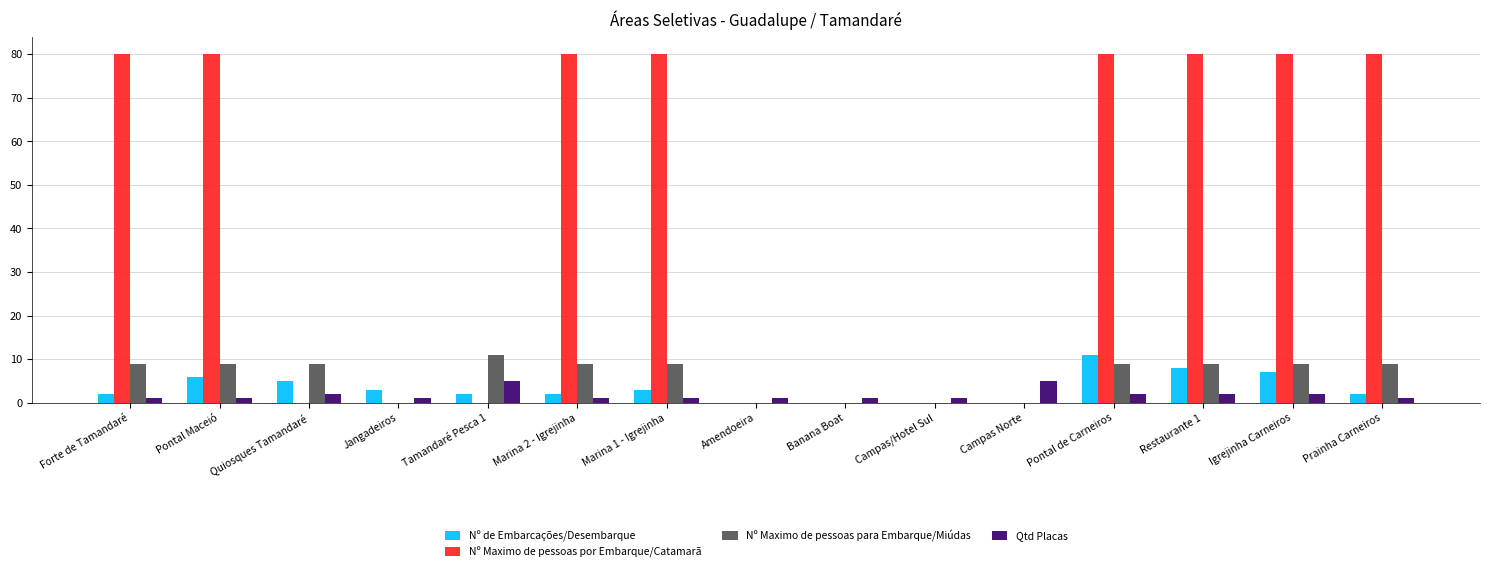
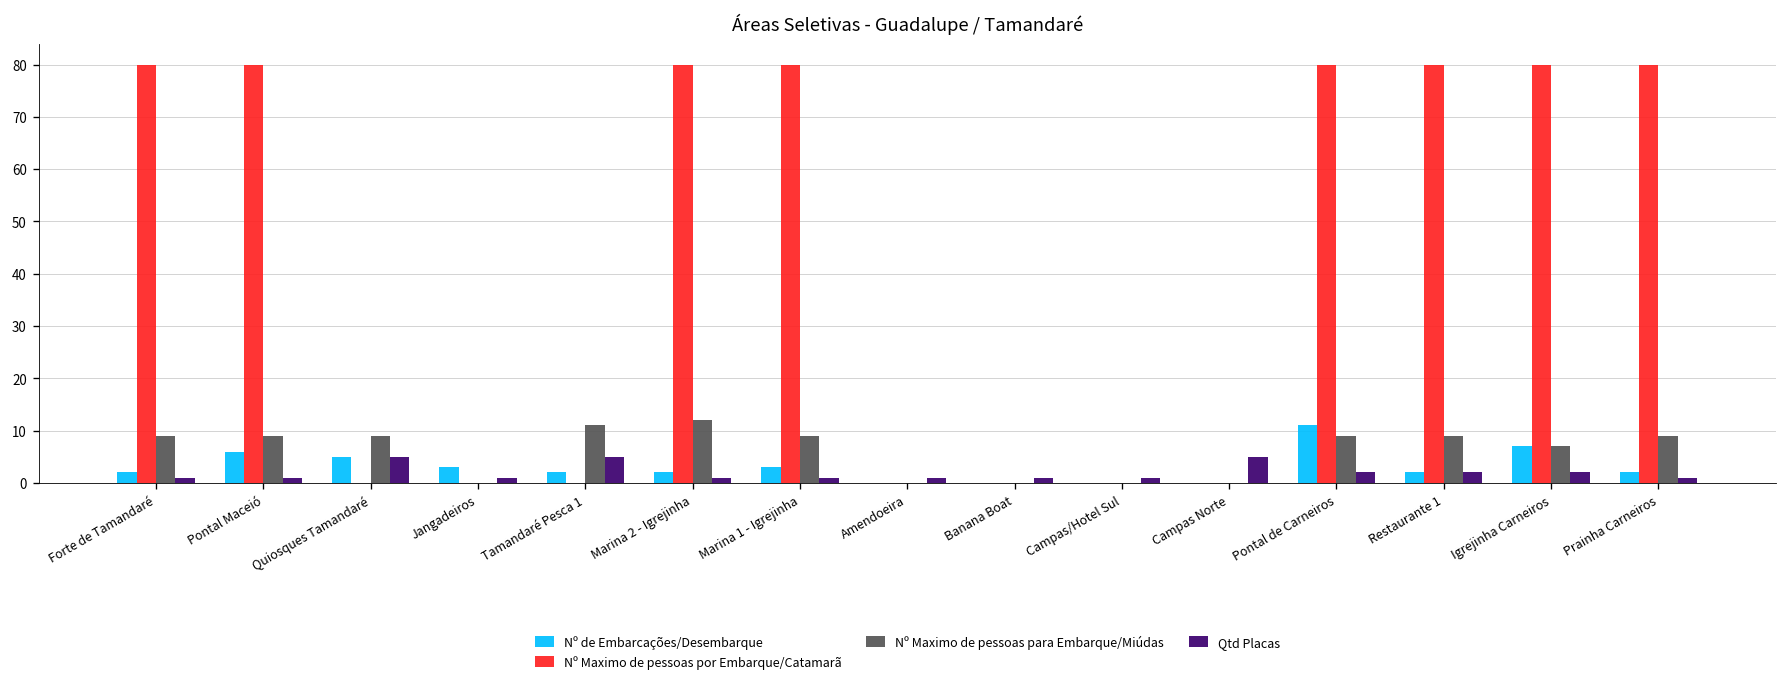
  {
    "Nº de Embarcações/Desembarque": {
      "Forte de Tamandaré": 2,
      "Pontal Maceió": 6,
      "Quiosques Tamandaré": 5,
      "Jangadeiros": 3,
      "Tamandaré Pesca 1": 2,
      "Marina 2 - Igrejinha": 2,
      "Marina 1 - Igrejinha": 3,
      "Amendoeira": 0,
      "Banana Boat": 0,
      "Campas/Hotel Sul": 0,
      "Campas Norte": 0,
      "Pontal de Carneiros": 11,
-     "Restaurante 1": 8,
+     "Restaurante 1": 2,
      "Igrejinha Carneiros": 7,
      "Prainha Carneiros": 2
    },
    "Nº Maximo de pessoas por Embarque/Catamarã": {
      "Forte de Tamandaré": 80,
      "Pontal Maceió": 80,
      "Quiosques Tamandaré": 0,
      "Jangadeiros": 0,
      "Tamandaré Pesca 1": 0,
      "Marina 2 - Igrejinha": 80,
      "Marina 1 - Igrejinha": 80,
      "Amendoeira": 0,
      "Banana Boat": 0,
      "Campas/Hotel Sul": 0,
      "Campas Norte": 0,
      "Pontal de Carneiros": 80,
      "Restaurante 1": 80,
      "Igrejinha Carneiros": 80,
      "Prainha Carneiros": 80
    },
    "Nº Maximo de pessoas para Embarque/Miúdas": {
      "Forte de Tamandaré": 9,
      "Pontal Maceió": 9,
      "Quiosques Tamandaré": 9,
      "Jangadeiros": 0,
      "Tamandaré Pesca 1": 11,
-     "Marina 2 - Igrejinha": 9,
+     "Marina 2 - Igrejinha": 12,
      "Marina 1 - Igrejinha": 9,
      "Amendoeira": 0,
      "Banana Boat": 0,
      "Campas/Hotel Sul": 0,
      "Campas Norte": 0,
      "Pontal de Carneiros": 9,
      "Restaurante 1": 9,
-     "Igrejinha Carneiros": 9,
+     "Igrejinha Carneiros": 7,
      "Prainha Carneiros": 9
    },
    "Qtd Placas": {
      "Forte de Tamandaré": 1,
      "Pontal Maceió": 1,
-     "Quiosques Tamandaré": 2,
+     "Quiosques Tamandaré": 5,
      "Jangadeiros": 1,
      "Tamandaré Pesca 1": 5,
      "Marina 2 - Igrejinha": 1,
      "Marina 1 - Igrejinha": 1,
      "Amendoeira": 1,
      "Banana Boat": 1,
      "Campas/Hotel Sul": 1,
      "Campas Norte": 5,
      "Pontal de Carneiros": 2,
      "Restaurante 1": 2,
      "Igrejinha Carneiros": 2,
      "Prainha Carneiros": 1
    }
  }
